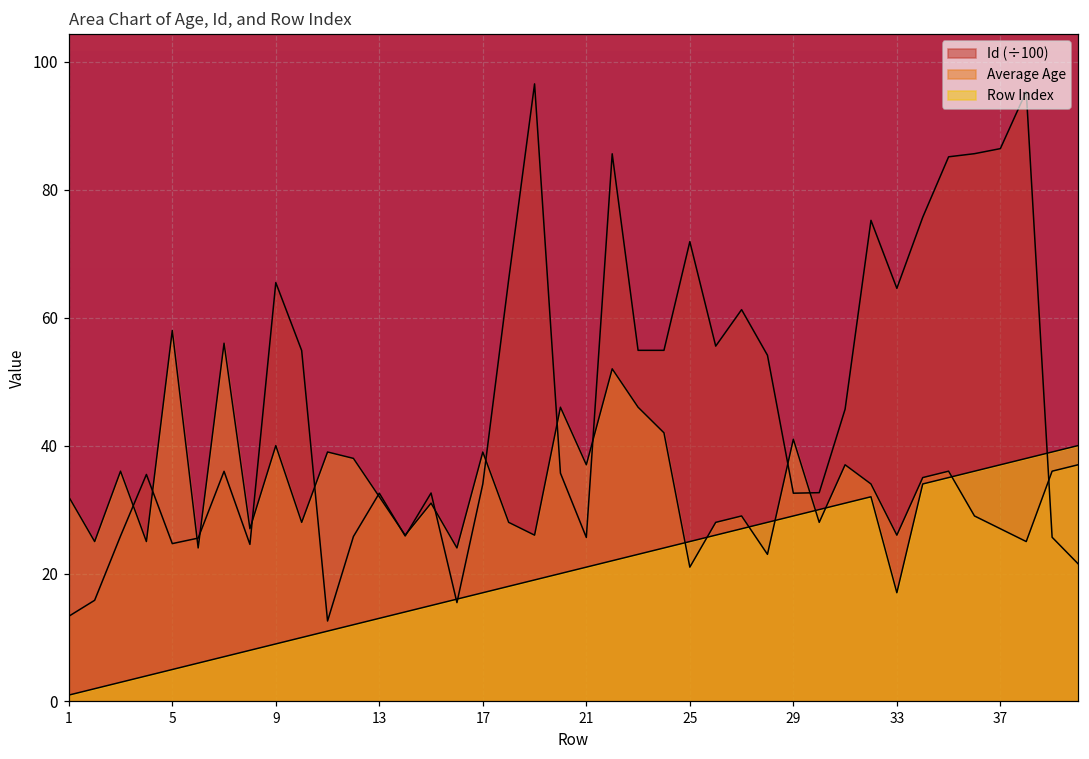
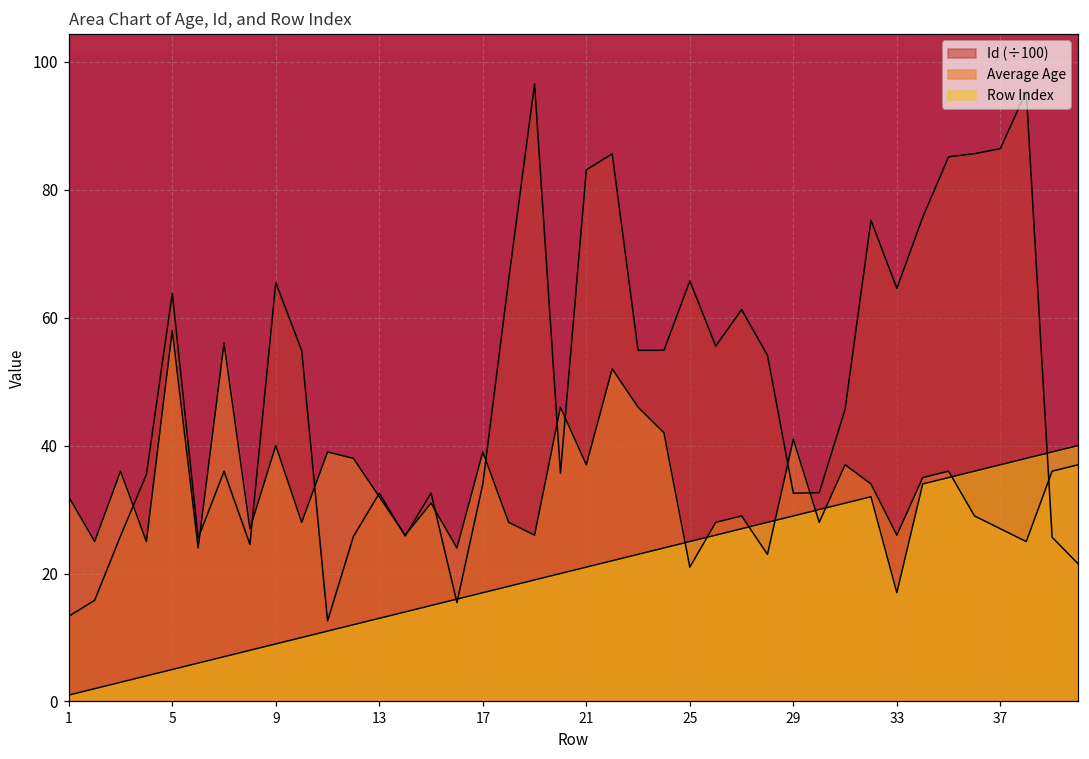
  {
    "Id (÷100)": {
      "1": 13,
-     "5": 25,
+     "5": 64,
      "9": 65,
      "13": 33,
      "17": 34,
-     "21": 26,
-     "25": 72,
+     "21": 83,
+     "25": 66,
      "29": 33,
      "33": 65,
      "37": 86
    },
    "Average Age": {
      "1": 32,
      "5": 58,
      "9": 40,
      "13": 32,
      "17": 39,
      "21": 37,
      "25": 21,
      "29": 41,
      "33": 26,
      "37": 27
    },
    "Row Index": {
      "1": 1,
      "5": 5,
      "9": 9,
      "13": 13,
      "17": 17,
      "21": 21,
      "25": 25,
      "29": 29,
      "33": 17,
      "37": 37
    }
  }
